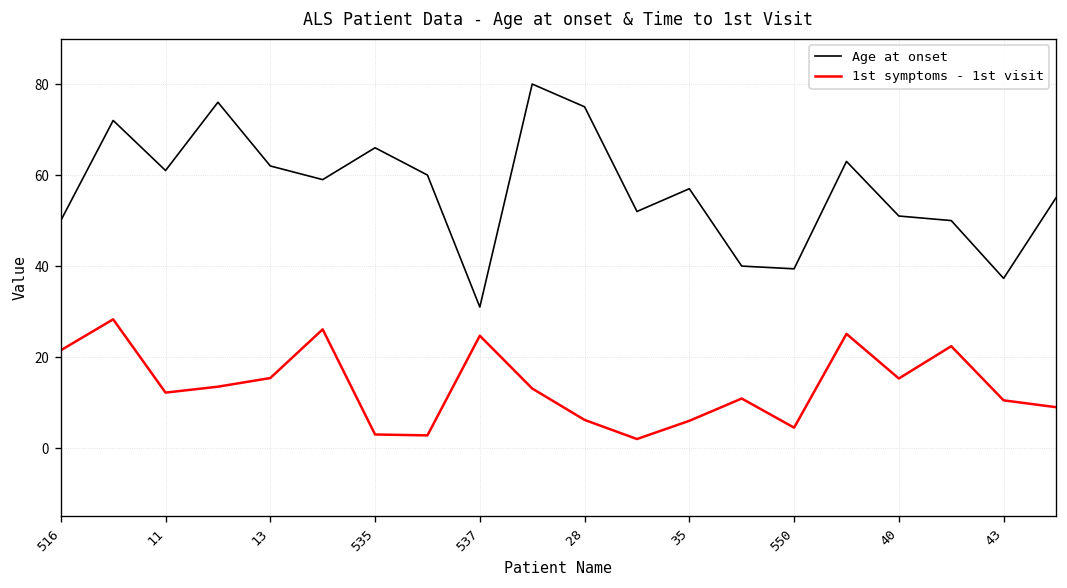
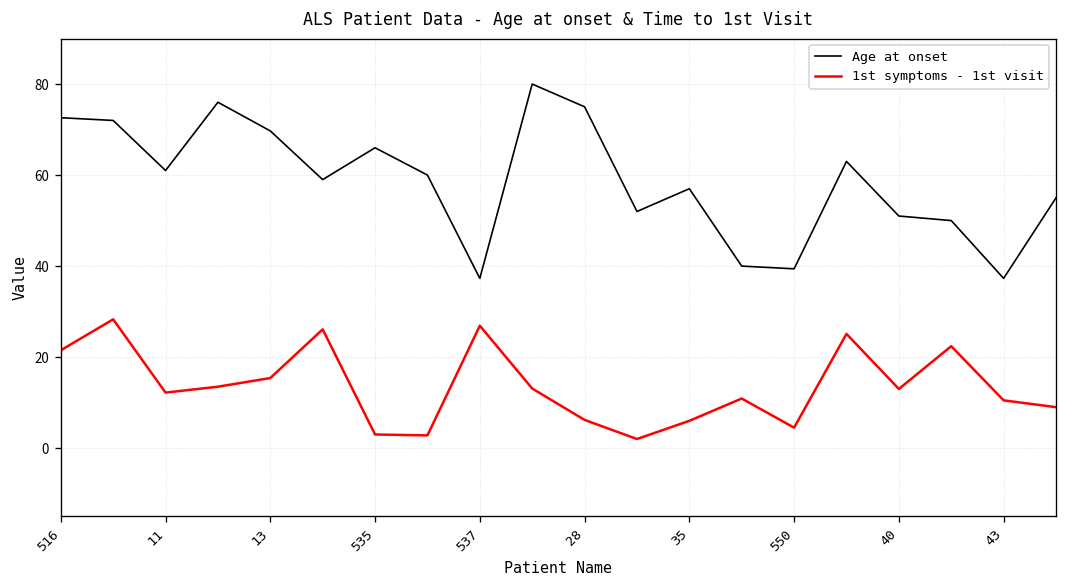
  {
    "Age at onset": {
-     "516": 50,
+     "516": 73,
      "11": 61,
-     "13": 62,
+     "13": 70,
      "535": 66,
-     "537": 31,
+     "537": 37,
      "28": 75,
      "35": 57,
      "550": 39,
      "40": 51,
      "43": 37
    },
    "1st symptoms - 1st visit": {
      "516": 22,
      "11": 12,
      "13": 15,
      "535": 3,
-     "537": 25,
+     "537": 27,
      "28": 6,
      "35": 6,
      "550": 5,
-     "40": 15,
+     "40": 13,
      "43": 11
    }
  }
